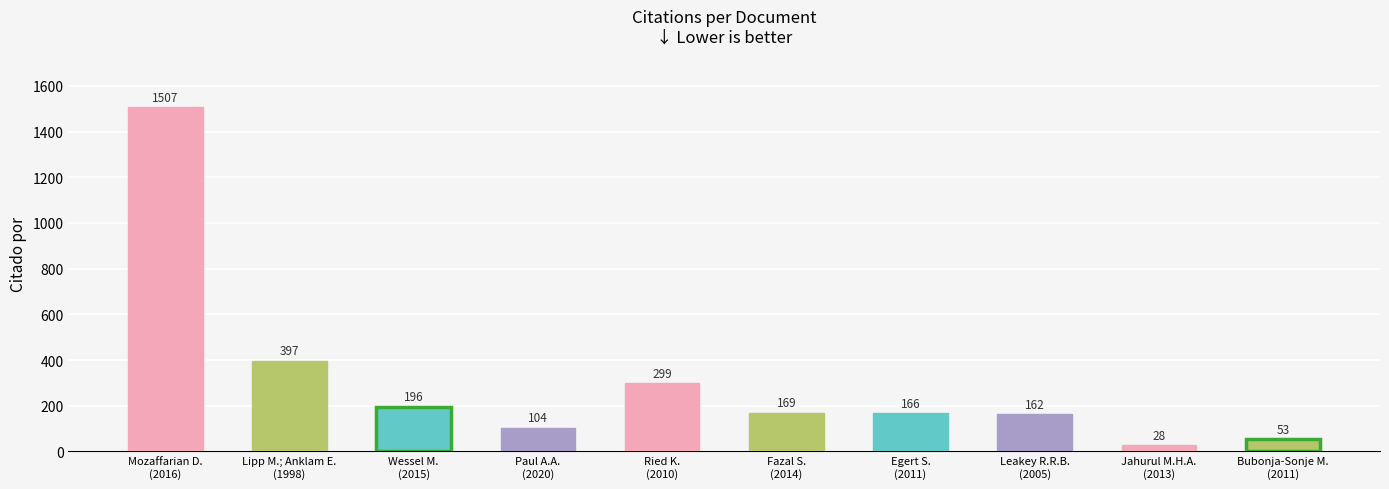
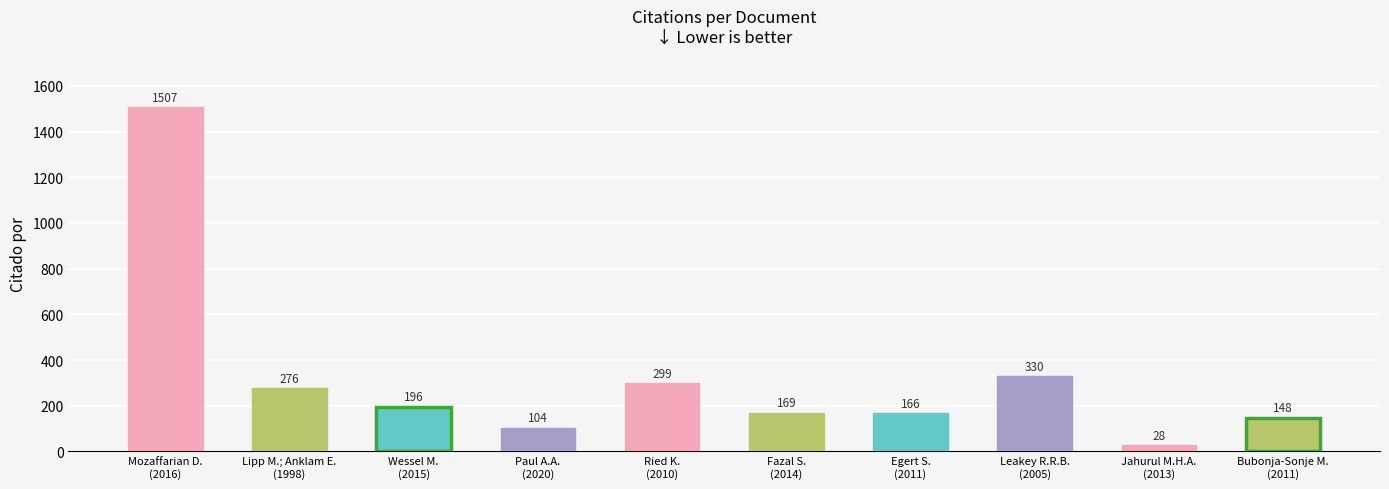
  {
    "Mozaffarian D. (2016)": 1507,
-   "Lipp M.; Anklam E. (1998)": 397,
+   "Lipp M.; Anklam E. (1998)": 276,
    "Wessel M. (2015)": 196,
    "Paul A.A. (2020)": 104,
    "Ried K. (2010)": 299,
    "Fazal S. (2014)": 169,
    "Egert S. (2011)": 166,
-   "Leakey R.R.B. (2005)": 162,
+   "Leakey R.R.B. (2005)": 330,
    "Jahurul M.H.A. (2013)": 28,
-   "Bubonja-Sonje M. (2011)": 53
+   "Bubonja-Sonje M. (2011)": 148
  }
